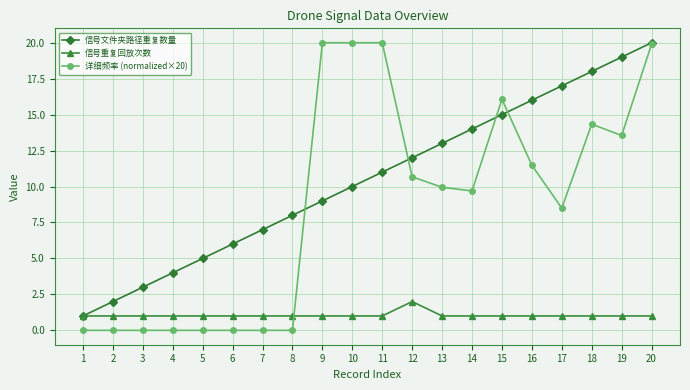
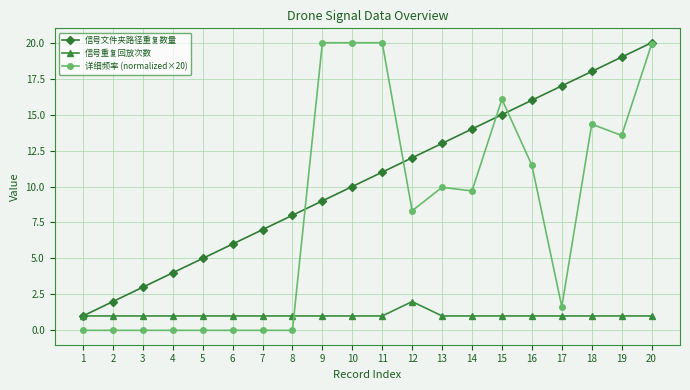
  {
    "详细频率 (normalized×20)": {
      "1": 0.0,
      "2": 0.0,
      "3": 0.0,
      "4": 0.0,
      "5": 0.0,
      "6": 0.0,
      "7": 0.0,
      "8": 0.0,
      "9": 20.0,
      "10": 20.0,
      "11": 20.0,
-     "12": 10.7,
+     "12": 8.3,
      "13": 9.9,
      "14": 9.7,
      "15": 16.1,
      "16": 11.5,
-     "17": 8.5,
+     "17": 1.6,
      "18": 14.3,
      "19": 13.5
    }
  }
